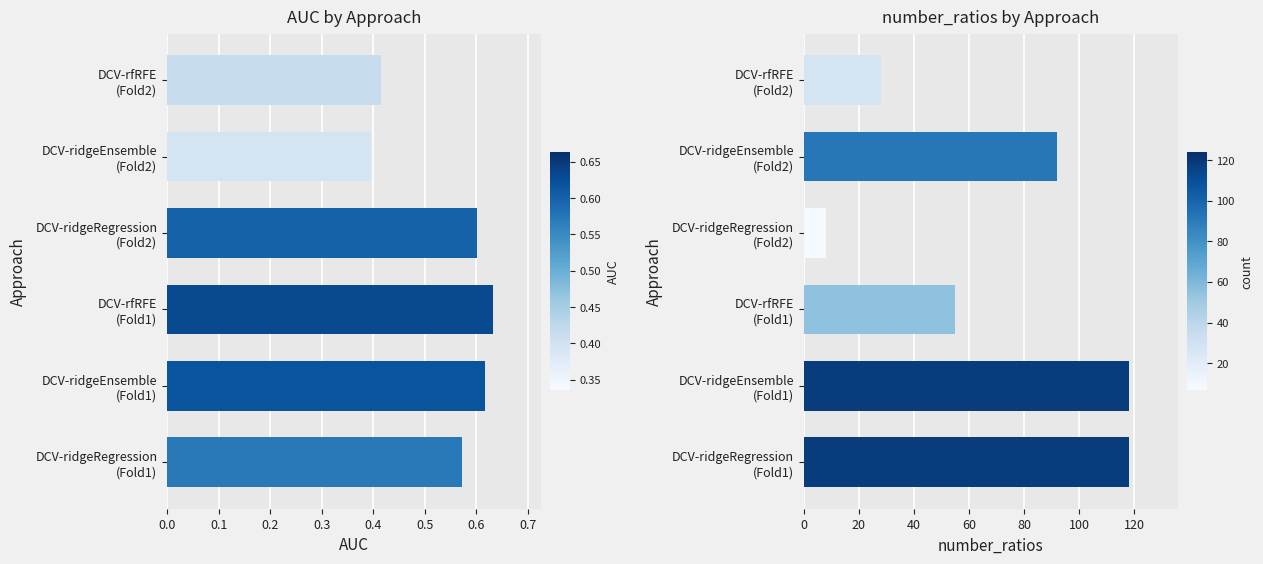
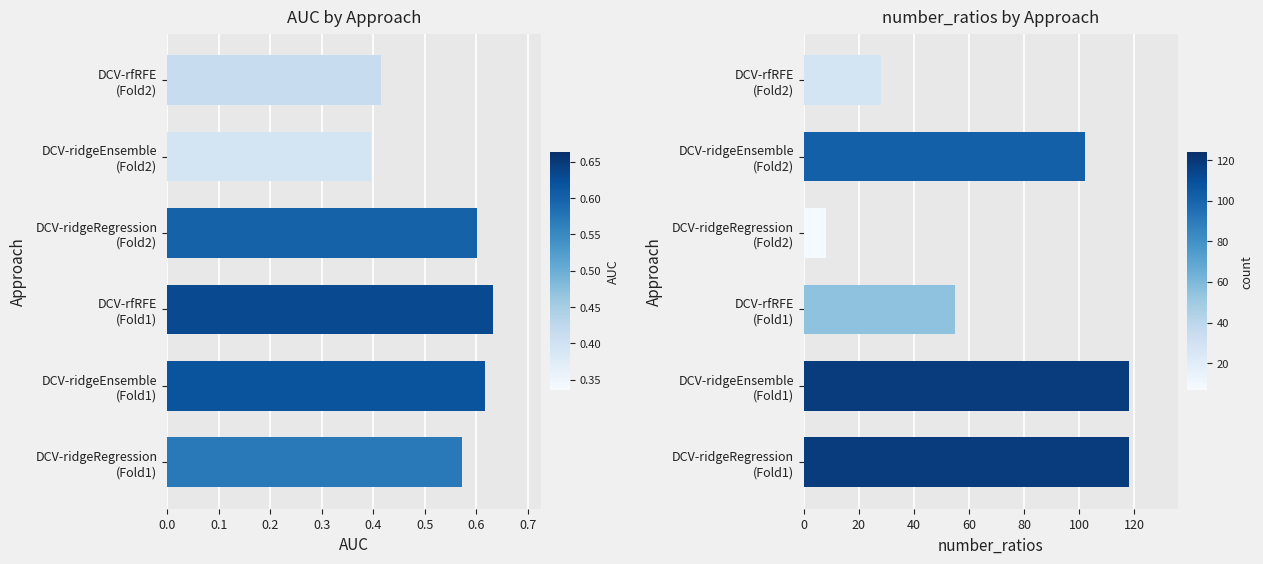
  {
    "AUC by Approach": {
      "DCV-rfRFE (Fold2)": 0.41,
      "DCV-ridgeEnsemble (Fold2)": 0.40,
      "DCV-ridgeRegression (Fold2)": 0.60,
      "DCV-rfRFE (Fold1)": 0.63,
      "DCV-ridgeEnsemble (Fold1)": 0.62,
      "DCV-ridgeRegression (Fold1)": 0.57
    },
    "number_ratios by Approach": {
      "DCV-rfRFE (Fold2)": 28,
-     "DCV-ridgeEnsemble (Fold2)": 92,
+     "DCV-ridgeEnsemble (Fold2)": 102,
      "DCV-ridgeRegression (Fold2)": 8,
      "DCV-rfRFE (Fold1)": 55,
      "DCV-ridgeEnsemble (Fold1)": 118,
      "DCV-ridgeRegression (Fold1)": 118
    }
  }
